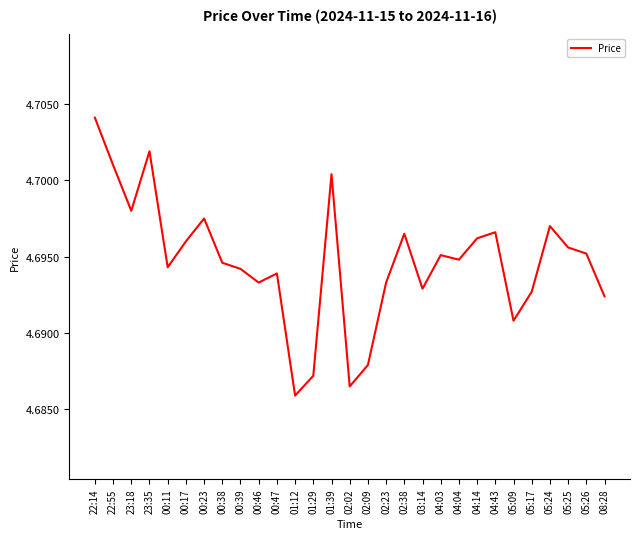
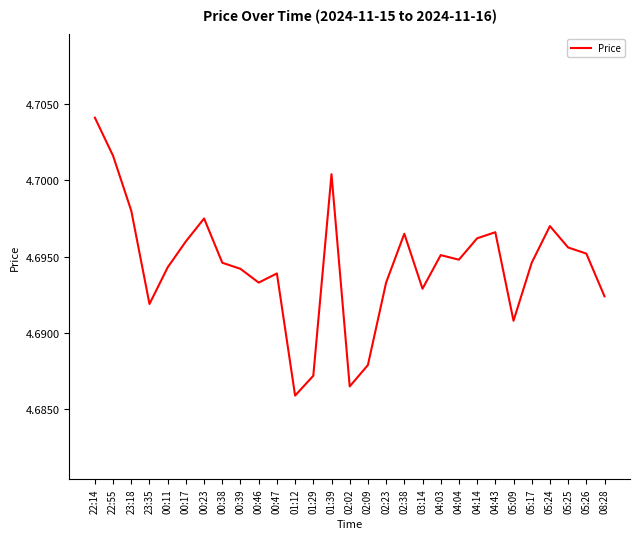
  {
    "22:14": 4.7041,
-   "22:55": 4.7010,
+   "22:55": 4.7016,
    "23:18": 4.6980,
-   "23:35": 4.7019,
+   "23:35": 4.6919,
    "00:11": 4.6943,
    "00:17": 4.6960,
    "00:23": 4.6975,
    "00:38": 4.6946,
    "00:39": 4.6942,
    "00:46": 4.6933,
    "00:47": 4.6939,
    "01:12": 4.6859,
    "01:29": 4.6872,
    "01:39": 4.7004,
    "02:02": 4.6865,
    "02:09": 4.6879,
    "02:23": 4.6933,
    "02:38": 4.6965,
    "03:14": 4.6929,
    "04:03": 4.6951,
    "04:04": 4.6948,
    "04:14": 4.6962,
    "04:43": 4.6966,
    "05:09": 4.6908,
-   "05:17": 4.6927,
+   "05:17": 4.6946,
    "05:24": 4.6970,
    "05:25": 4.6956,
    "05:26": 4.6952,
    "08:28": 4.6924
  }
